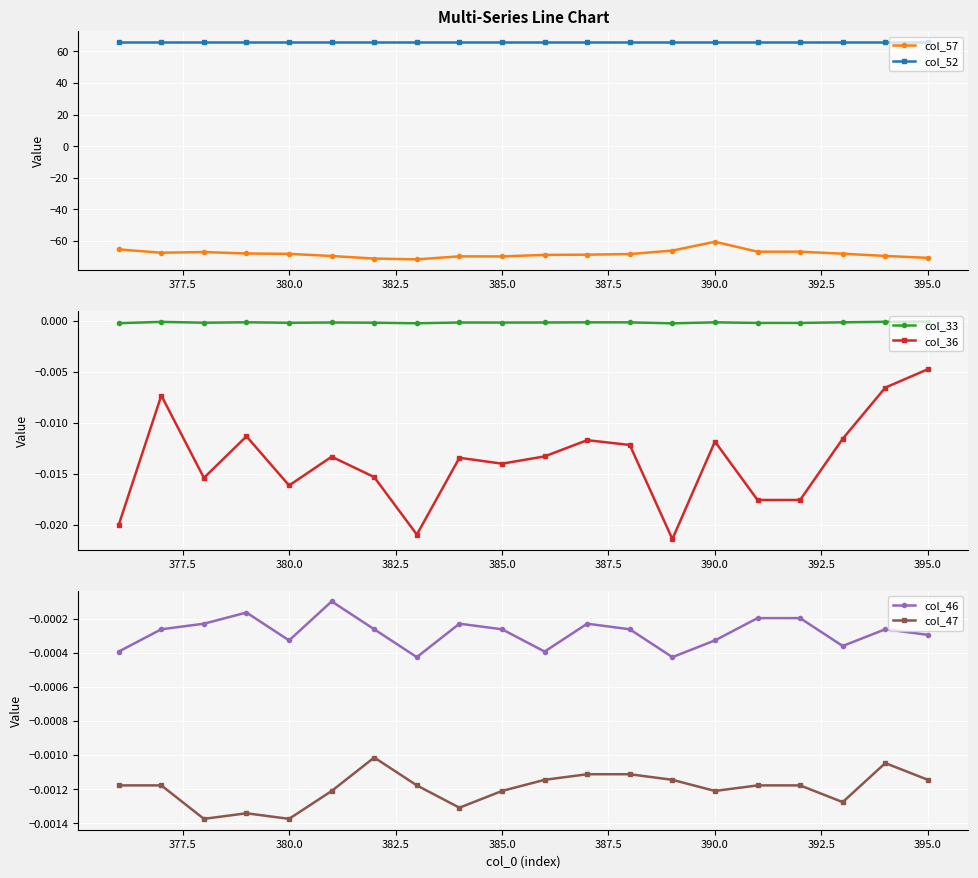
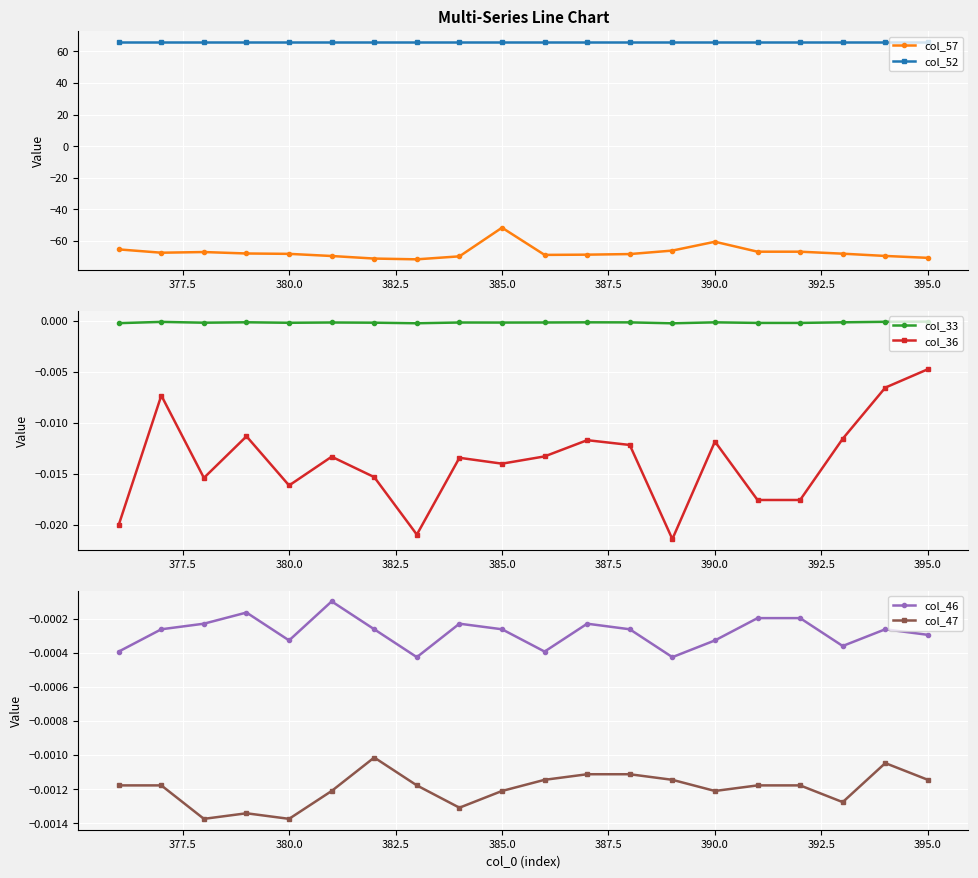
  {
    "Multi-Series Line Chart": {
      "col_57": {
        "380.0": -68,
-       "385.0": -70,
+       "385.0": -52,
        "390.0": -60,
        "395.0": -71
      },
      "col_52": {
        "380.0": 66,
        "385.0": 66,
        "390.0": 66
      }
    }
  }
